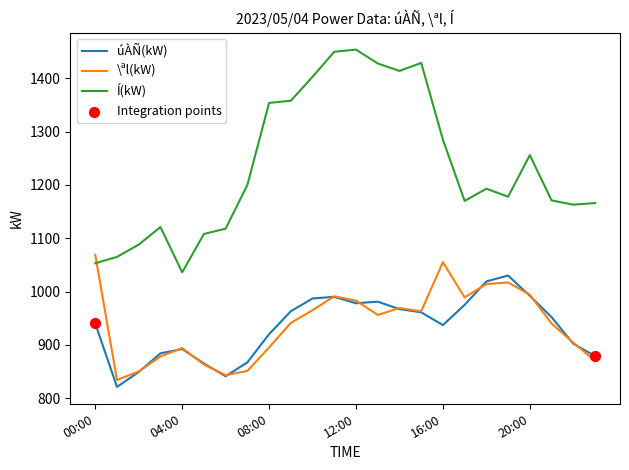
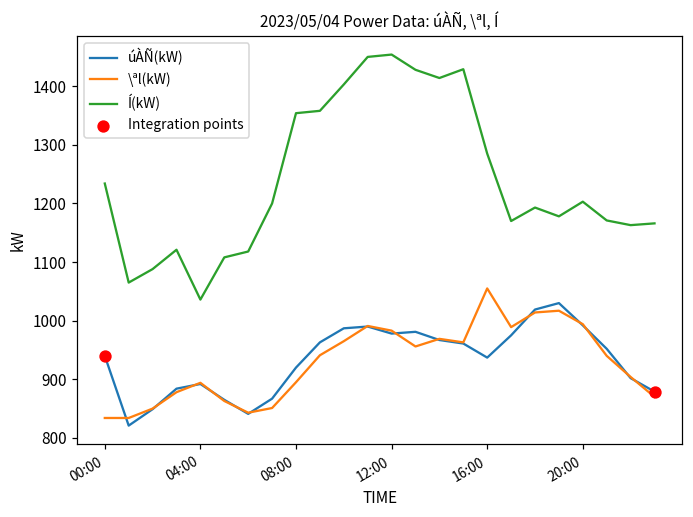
  {
    "úÀÑ(kW)": {
      "08:00": 920,
      "12:00": 980,
      "16:00": 940
    },
    "\\ªl(kW)": {
-     "00:00": 1070,
+     "00:00": 830,
      "08:00": 900,
      "12:00": 980,
      "16:00": 1060
    },
    "Í(kW)": {
-     "00:00": 1050,
+     "00:00": 1230,
      "04:00": 1040,
      "08:00": 1350,
      "12:00": 1450,
      "16:00": 1290,
-     "20:00": 1260
+     "20:00": 1200
    }
  }
